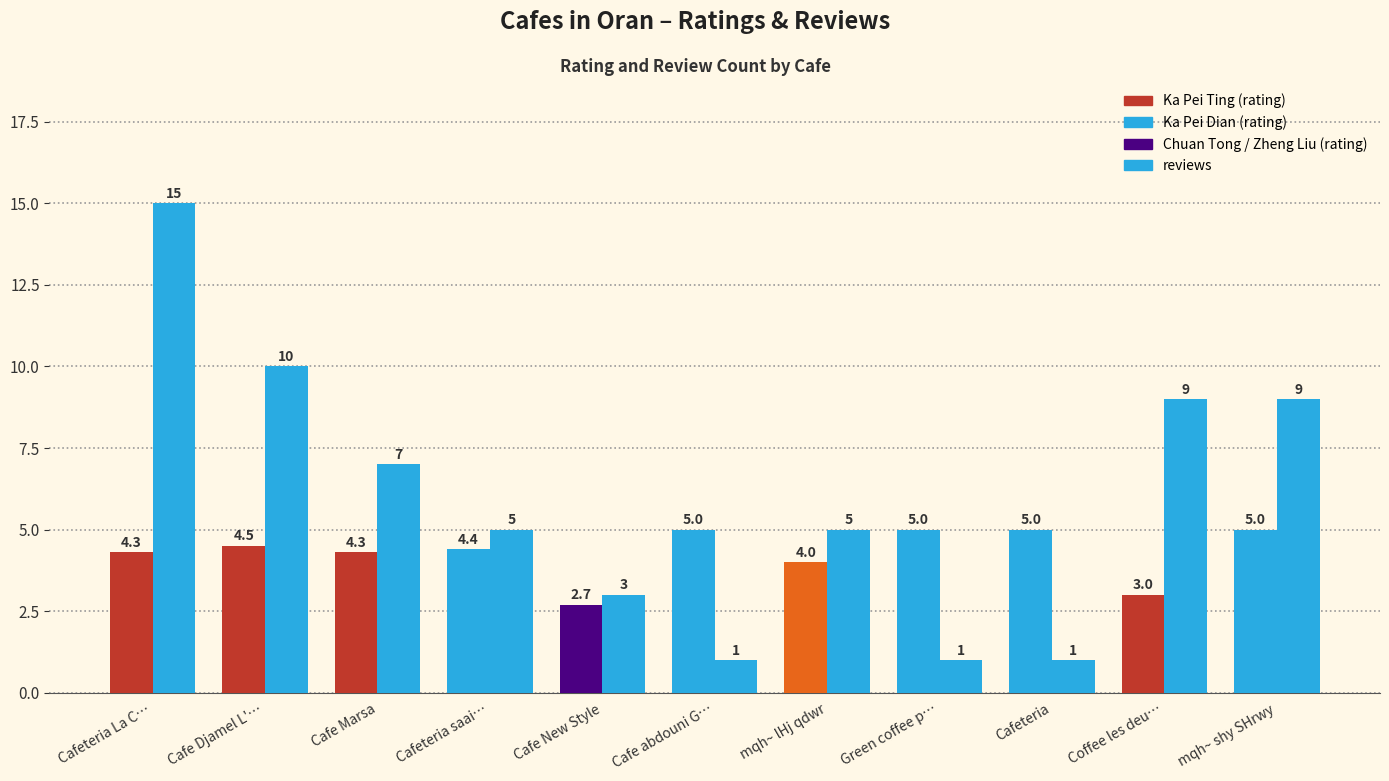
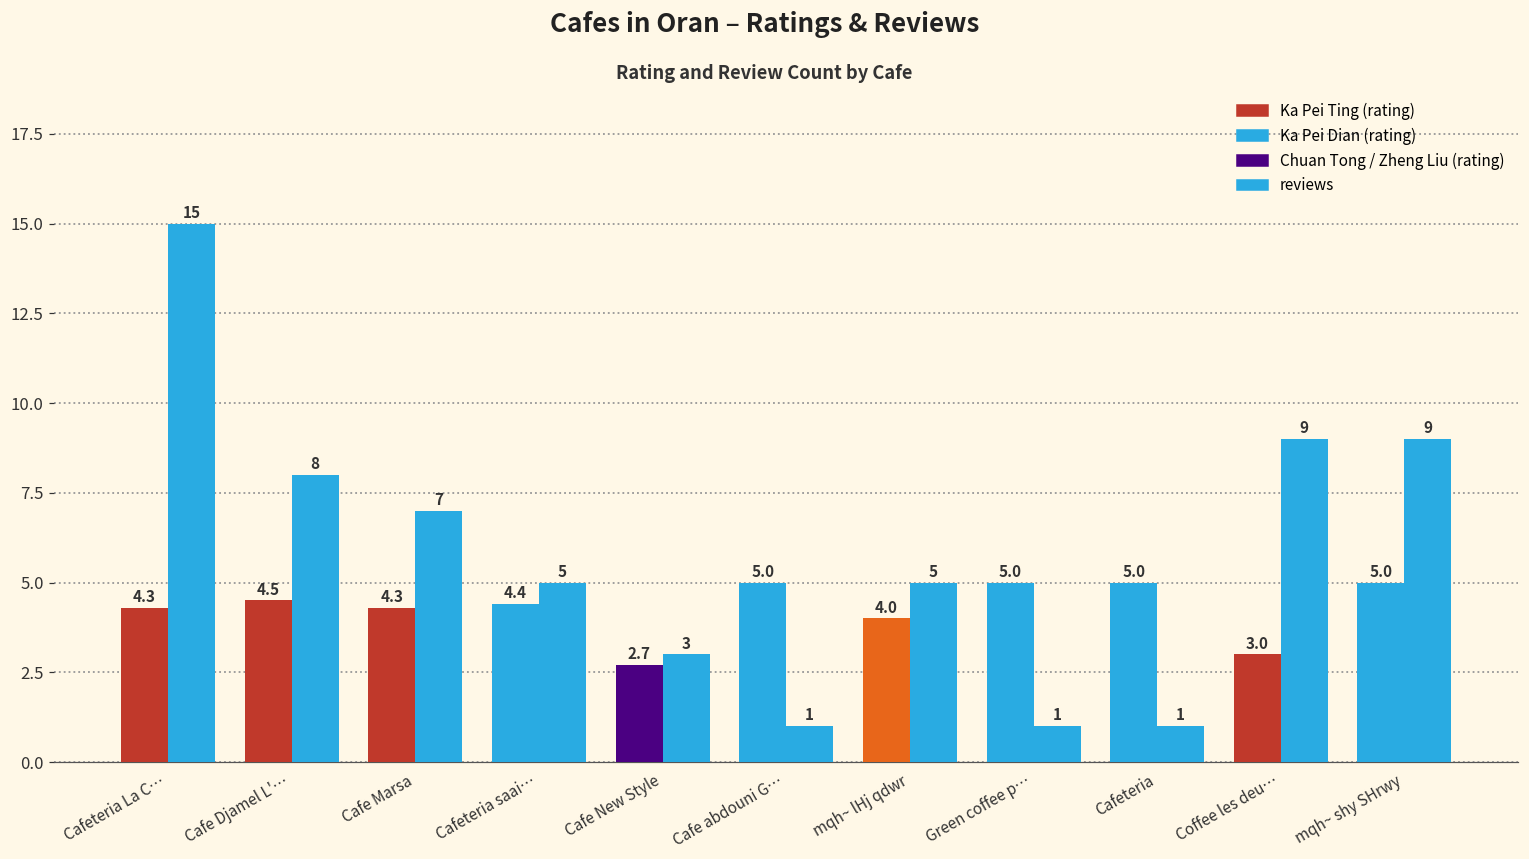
  {
    "reviews": {
      "Cafeteria La C…": 15,
-     "Cafe Djamel L'…": 10,
+     "Cafe Djamel L'…": 8,
      "Cafe Marsa": 7,
      "Cafeteria saai…": 5,
      "Cafe New Style": 3,
      "Cafe abdouni G…": 1,
      "mqh~ lHj qdwr": 5,
      "Green coffee p…": 1,
      "Cafeteria": 1,
      "Coffee les deu…": 9,
      "mqh~ shy SHrwy": 9
    }
  }
